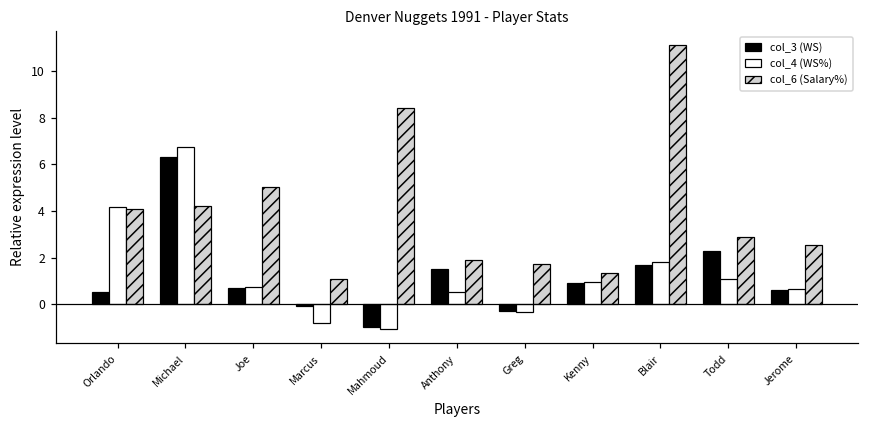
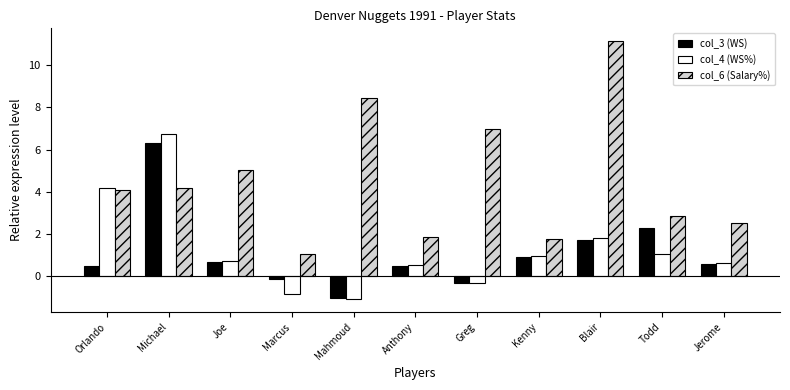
  {
    "col_3 (WS)": {
      "Orlando": 0.5,
      "Michael": 6.3,
      "Joe": 0.7,
      "Mahmoud": -1.0,
-     "Anthony": 1.5,
+     "Anthony": 0.5,
      "Greg": -0.3,
      "Kenny": 0.9,
      "Blair": 1.7,
      "Todd": 2.3,
      "Jerome": 0.6
    },
    "col_4 (WS%)": {
      "Orlando": 4.2,
      "Michael": 6.7,
      "Joe": 0.7,
      "Marcus": -0.8,
      "Mahmoud": -1.1,
      "Anthony": 0.5,
      "Greg": -0.3,
      "Kenny": 1.0,
      "Blair": 1.8,
      "Todd": 1.1,
      "Jerome": 0.6
    },
    "col_6 (Salary%)": {
      "Orlando": 4.1,
      "Michael": 4.2,
      "Joe": 5.0,
      "Marcus": 1.1,
      "Mahmoud": 8.4,
      "Anthony": 1.9,
-     "Greg": 1.7,
-     "Kenny": 1.3,
+     "Greg": 6.9,
+     "Kenny": 1.8,
      "Blair": 11.1,
      "Todd": 2.9,
      "Jerome": 2.5
    }
  }
